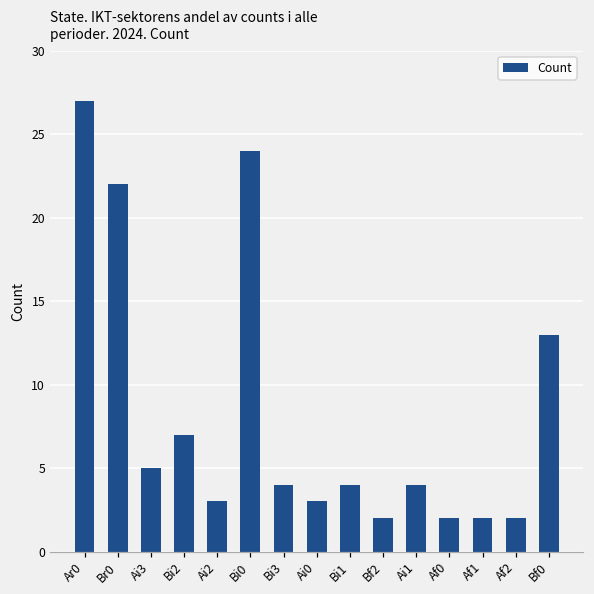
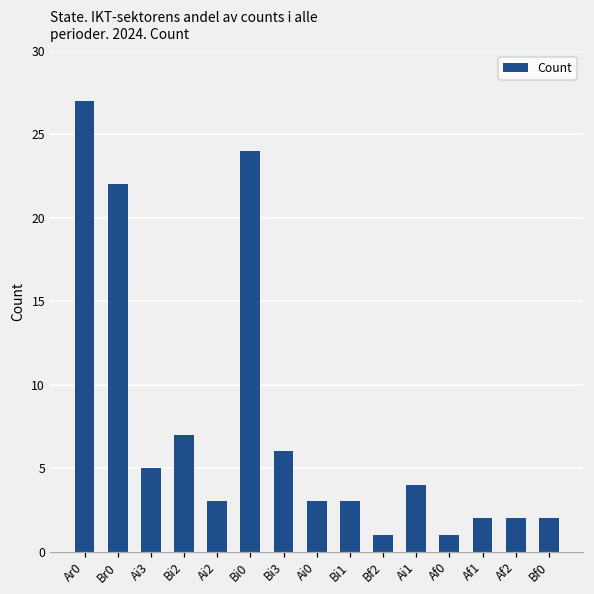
  {
    "Ar0": 27,
    "Br0": 22,
    "Ai3": 5,
    "Bi2": 7,
    "Ai2": 3,
    "Bi0": 24,
-   "Bi3": 4,
+   "Bi3": 6,
    "Ai0": 3,
-   "Bi1": 4,
-   "Bf2": 2,
+   "Bi1": 3,
+   "Bf2": 1,
    "Ai1": 4,
-   "Af0": 2,
+   "Af0": 1,
    "Af1": 2,
    "Af2": 2,
-   "Bf0": 13
+   "Bf0": 2
  }
